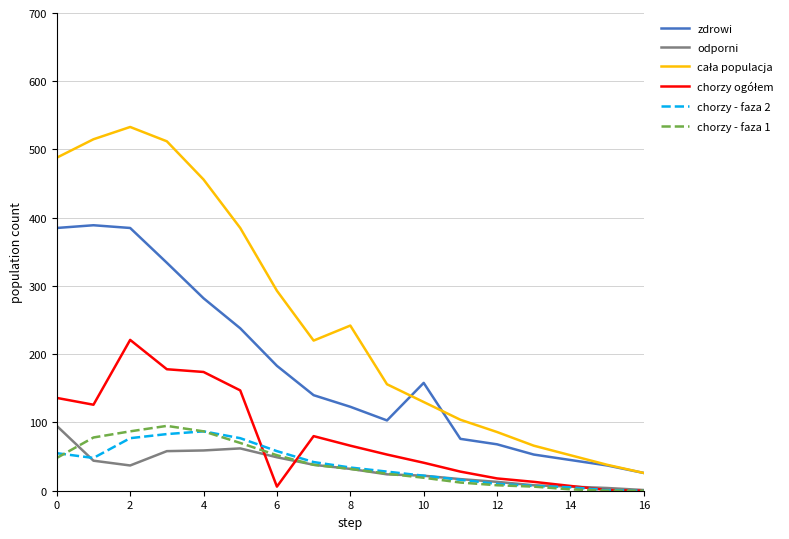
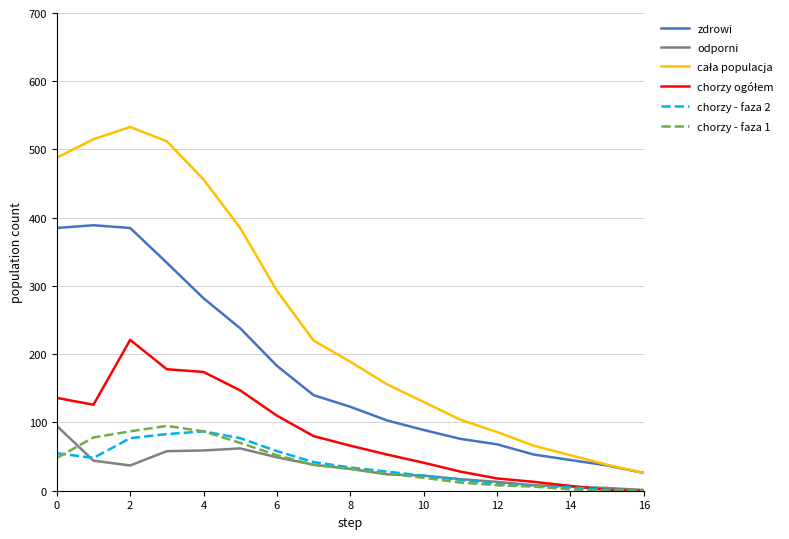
  {
    "zdrowi": {
      "0": 390,
      "2": 390,
      "4": 280,
      "6": 180,
      "8": 120,
-     "10": 160,
+     "10": 90,
      "12": 70,
      "14": 50
    },
    "odporni": {
      "0": 100,
      "2": 40,
      "4": 60
    },
    "cała populacja": {
      "0": 490,
      "2": 530,
      "4": 460,
      "6": 290,
-     "8": 240,
+     "8": 190,
      "10": 130,
      "12": 90,
      "14": 50
    },
    "chorzy ogółem": {
      "0": 140,
      "2": 220,
      "4": 170,
-     "6": 10,
+     "6": 110,
      "8": 70,
      "10": 40,
      "12": 20
    },
    "chorzy - faza 2": {
      "0": 60,
      "2": 80,
      "6": 60
    },
    "chorzy - faza 1": {
      "0": 50,
      "2": 90
    }
  }
